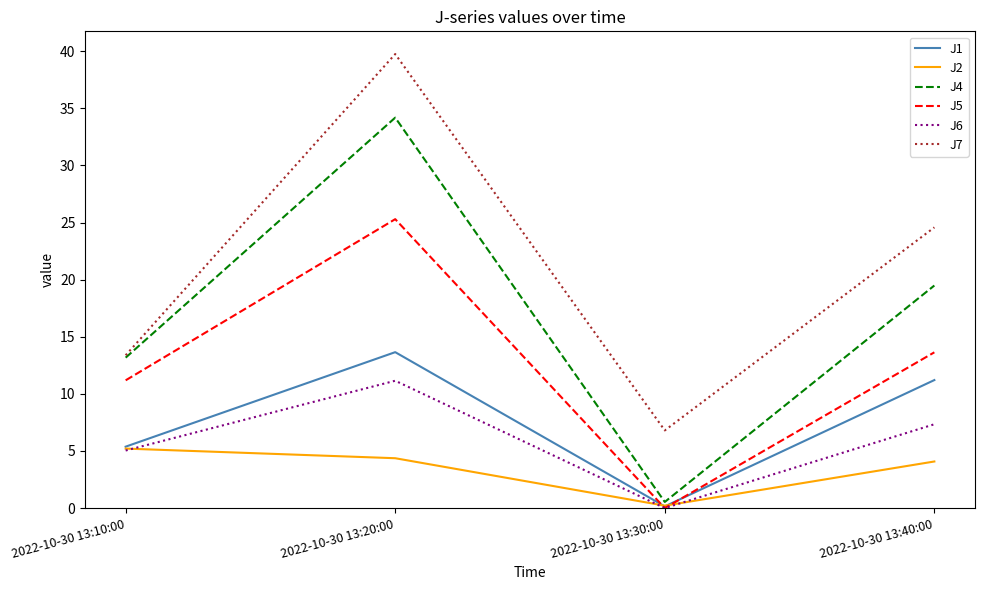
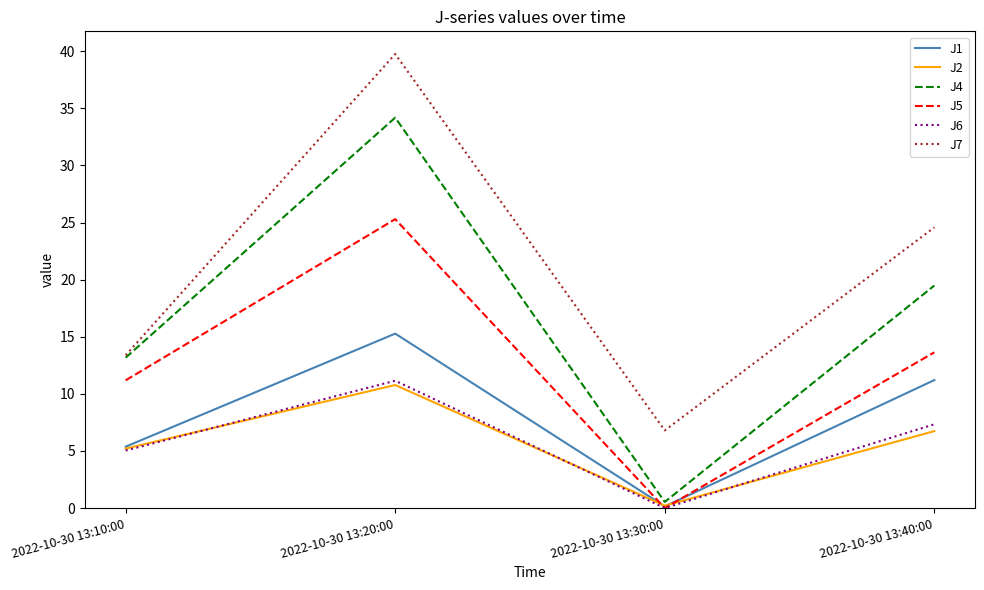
  {
    "J1": {
-     "2022-10-30 13:20:00": 13.7,
+     "2022-10-30 13:20:00": 15.3,
      "2022-10-30 13:40:00": 11.2
    },
    "J2": {
-     "2022-10-30 13:20:00": 4.4,
-     "2022-10-30 13:40:00": 4.1
+     "2022-10-30 13:20:00": 10.8,
+     "2022-10-30 13:40:00": 6.7
    },
    "J4": {
      "2022-10-30 13:20:00": 34.2,
      "2022-10-30 13:30:00": 0.5,
      "2022-10-30 13:40:00": 19.5
    },
    "J5": {
      "2022-10-30 13:10:00": 11.2,
      "2022-10-30 13:20:00": 25.3,
      "2022-10-30 13:40:00": 13.6
    },
    "J6": {
      "2022-10-30 13:20:00": 11.2,
      "2022-10-30 13:40:00": 7.3
    },
    "J7": {
      "2022-10-30 13:20:00": 39.8,
      "2022-10-30 13:30:00": 6.8,
      "2022-10-30 13:40:00": 24.6
    }
  }
